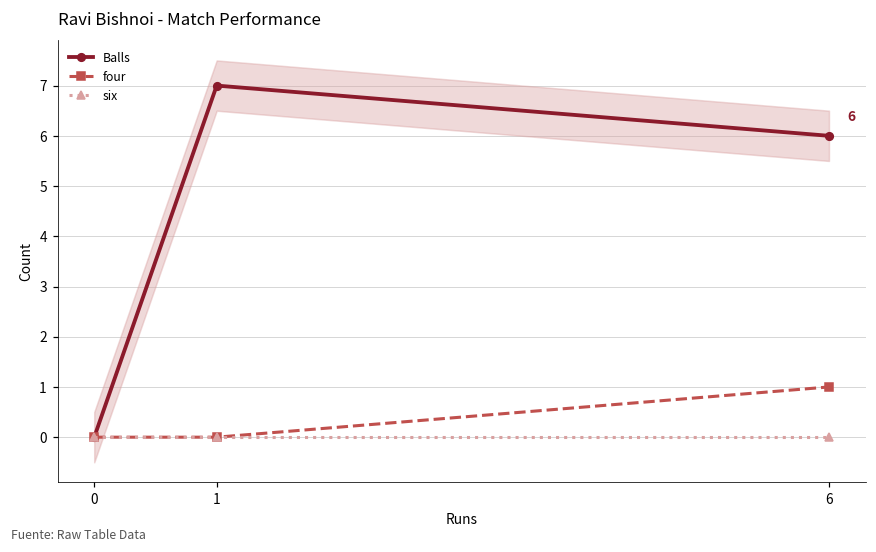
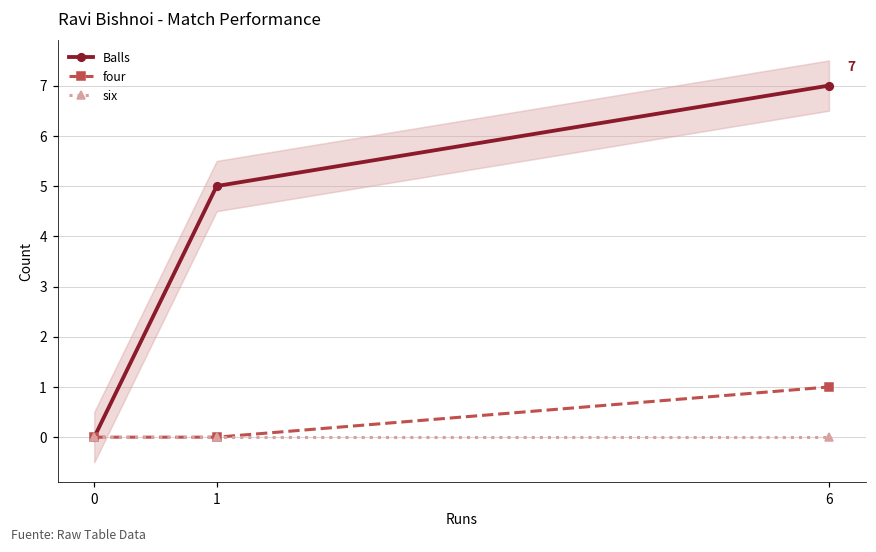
  {
    "Balls": {
-     "1": 7,
-     "6": 6
+     "1": 5,
+     "6": 7
    },
    "four": {
      "6": 1
    }
  }
